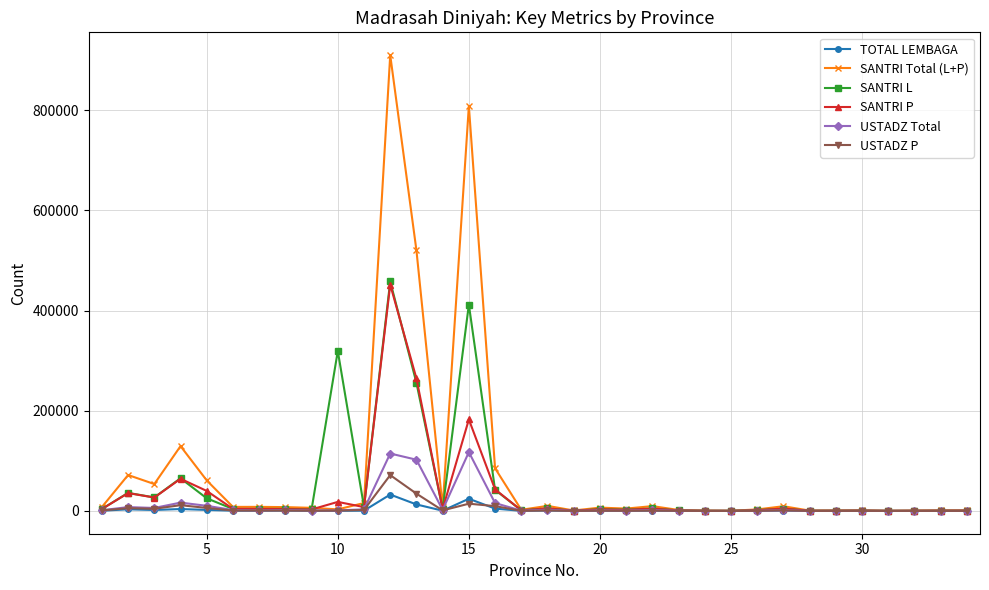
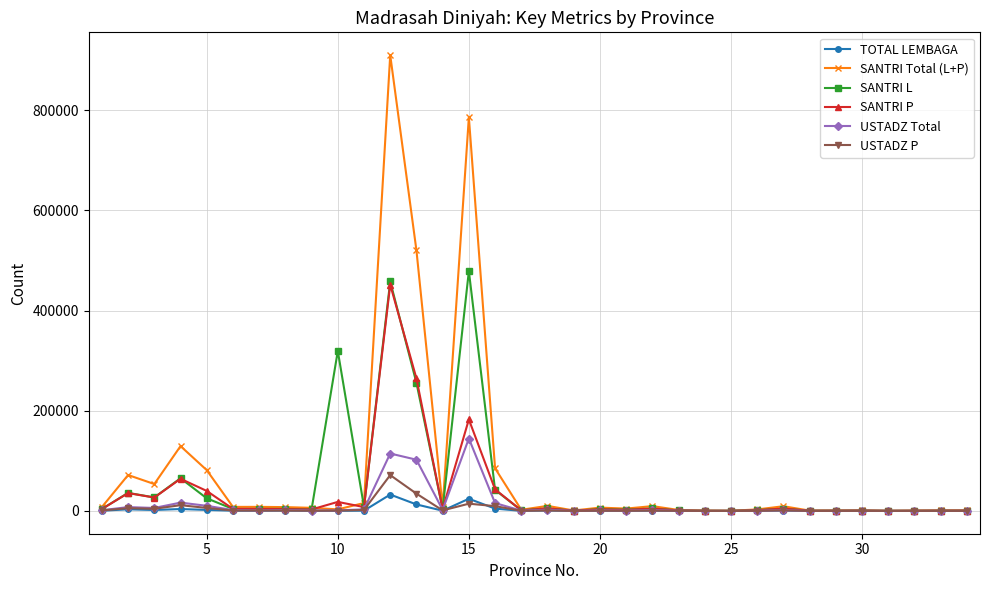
  {
    "TOTAL LEMBAGA": {
      "15": 20000
    },
    "SANTRI Total (L+P)": {
-     "5": 60000,
-     "15": 810000
+     "5": 80000,
+     "15": 790000
    },
    "SANTRI L": {
      "5": 30000,
      "10": 320000,
-     "15": 410000
+     "15": 480000
    },
    "SANTRI P": {
      "5": 40000,
      "10": 20000,
      "15": 180000
    },
    "USTADZ Total": {
-     "15": 120000
+     "15": 140000
    },
    "USTADZ P": {
      "15": 10000
    }
  }
